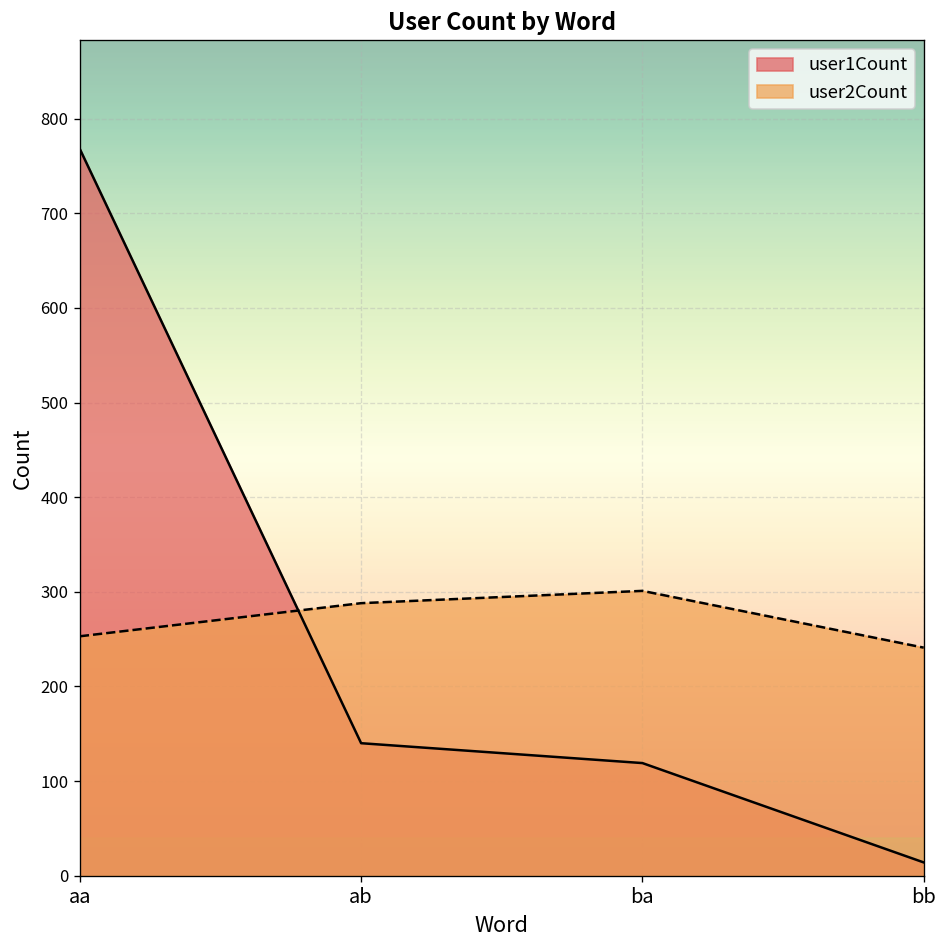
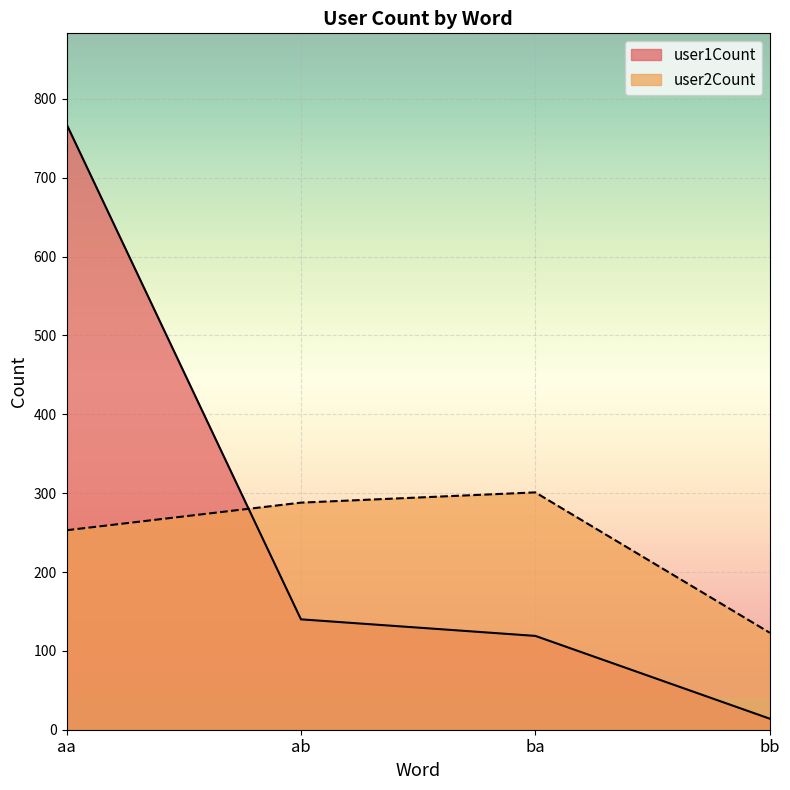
  {
    "user1Count": {
      "aa": 770,
      "ab": 140,
      "ba": 120,
      "bb": 10
    },
    "user2Count": {
      "aa": 250,
      "ab": 290,
      "ba": 300,
-     "bb": 240
+     "bb": 120
    }
  }
